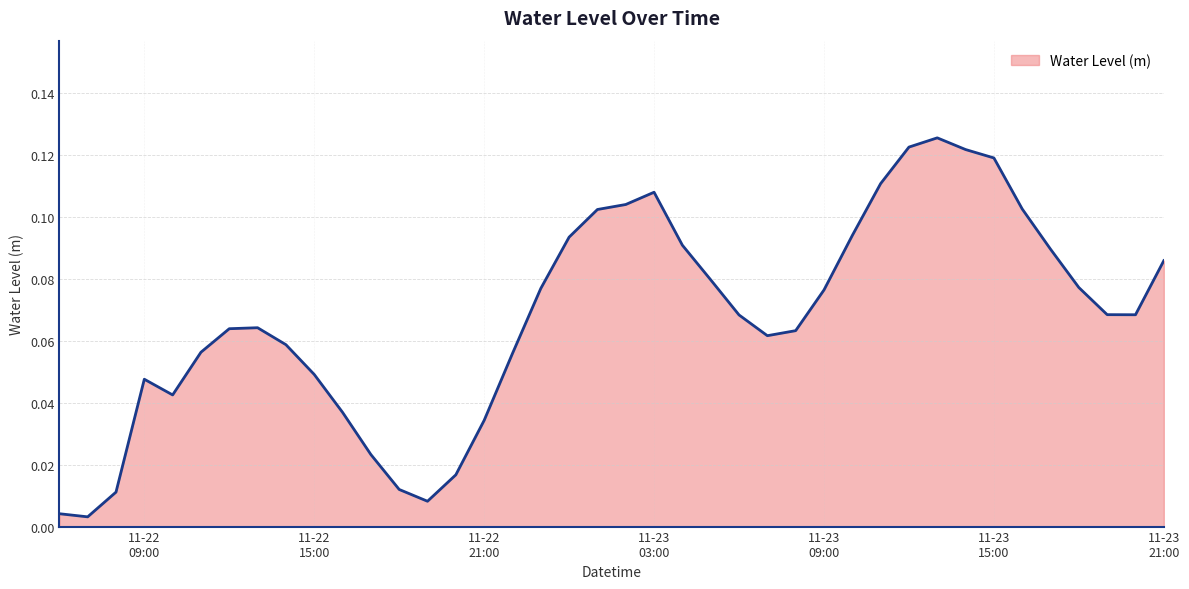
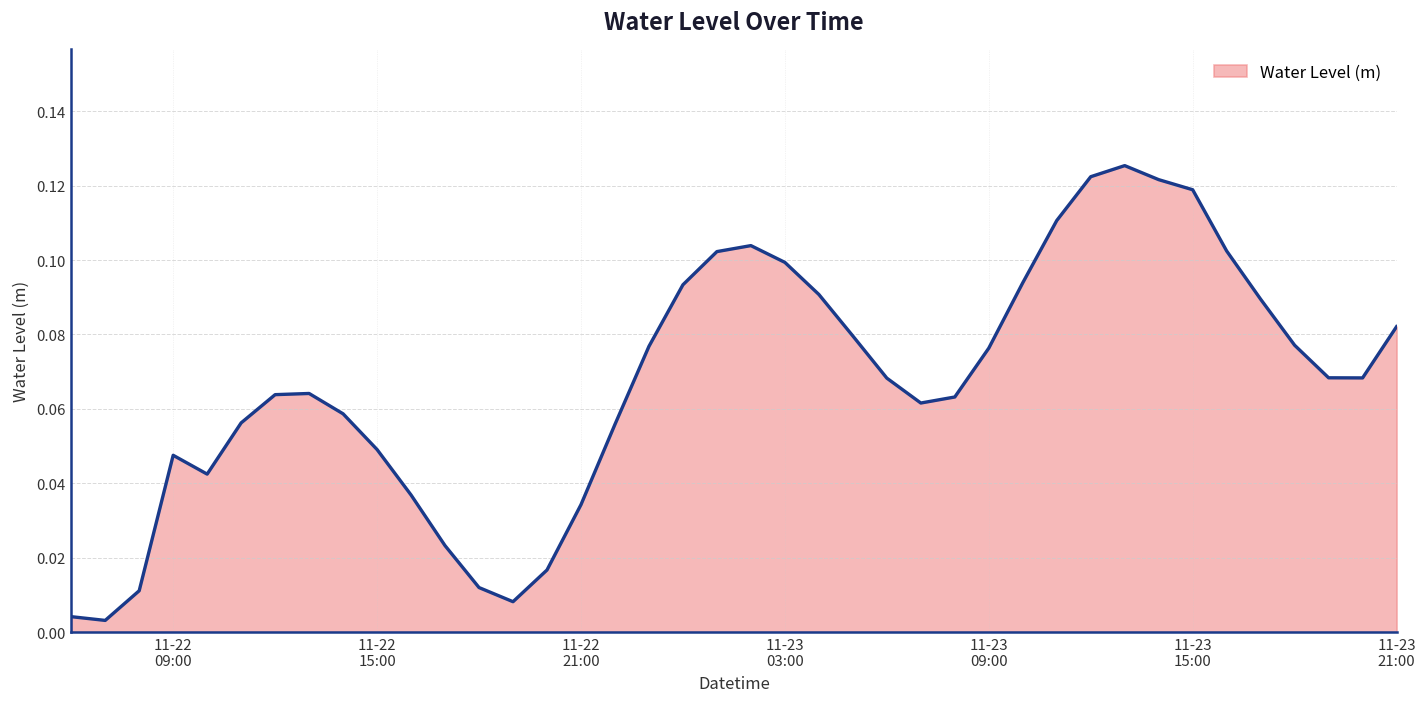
  {
    "11-22 09:00": 0.048,
    "11-22 15:00": 0.049,
    "11-22 21:00": 0.034,
-   "11-23 03:00": 0.108,
+   "11-23 03:00": 0.099,
    "11-23 09:00": 0.076,
    "11-23 15:00": 0.119,
-   "11-23 21:00": 0.086
+   "11-23 21:00": 0.082
  }
